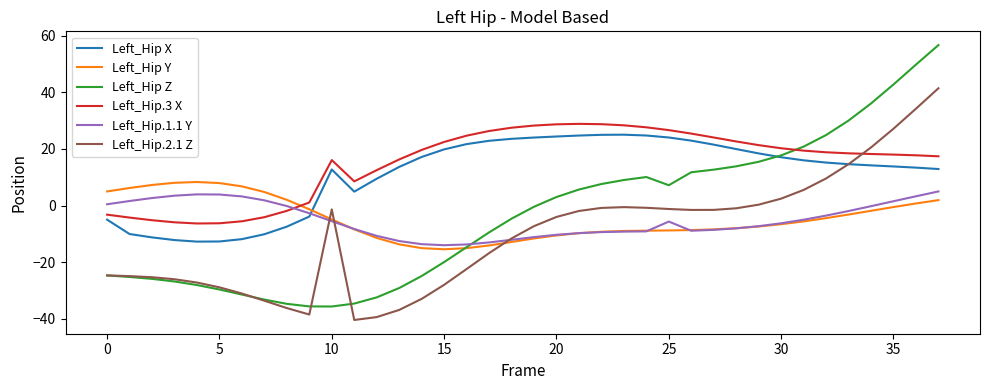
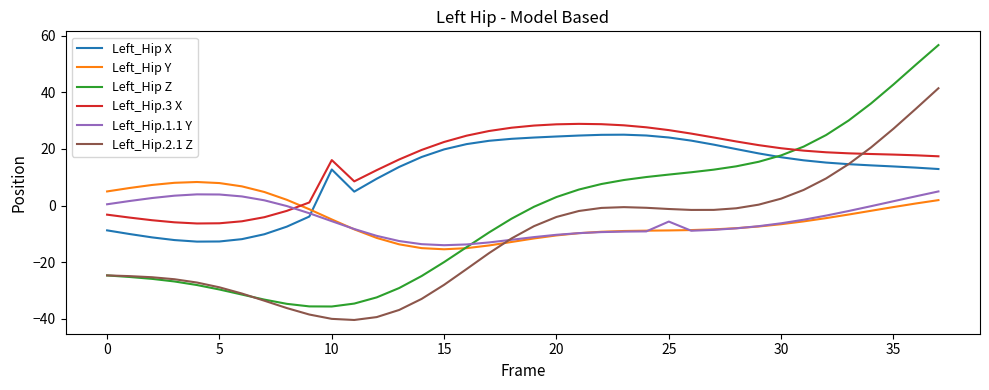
  {
    "Left_Hip X": {
-     "0": -5,
+     "0": -9,
      "5": -13,
      "10": 13,
      "15": 20,
      "20": 24,
      "25": 24,
      "35": 14
    },
    "Left_Hip Y": {
      "0": 5,
      "5": 8,
      "15": -15,
      "25": -9,
      "35": -1
    },
    "Left_Hip Z": {
      "10": -36,
      "15": -20,
      "20": 3,
-     "25": 7,
+     "25": 11,
      "35": 43
    },
    "Left_Hip.3 X": {
      "0": -3,
      "5": -6,
      "10": 16,
      "15": 22,
      "20": 29,
      "25": 27,
      "30": 20,
      "35": 18
    },
    "Left_Hip.1.1 Y": {
      "0": 0,
      "5": 4,
      "15": -14,
      "25": -6,
      "35": 2
    },
    "Left_Hip.2.1 Z": {
-     "10": -1,
+     "10": -40,
      "15": -28,
      "20": -4,
      "25": -1,
      "30": 2,
      "35": 27
    }
  }
